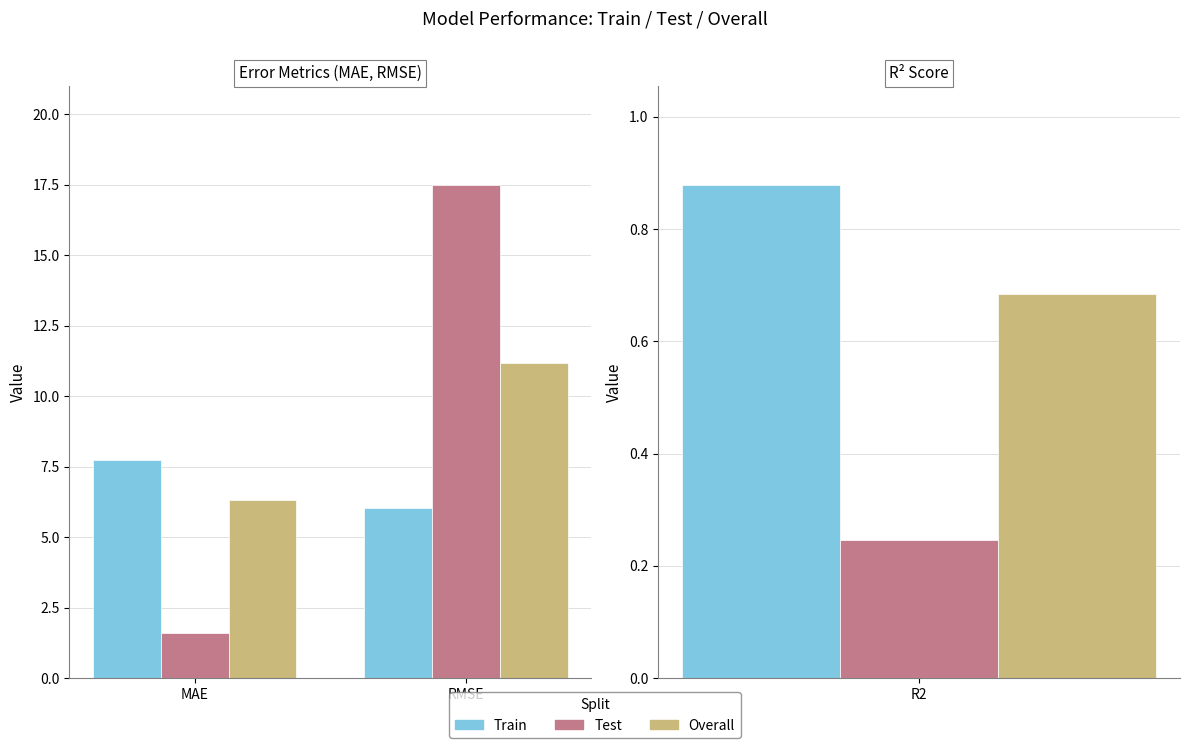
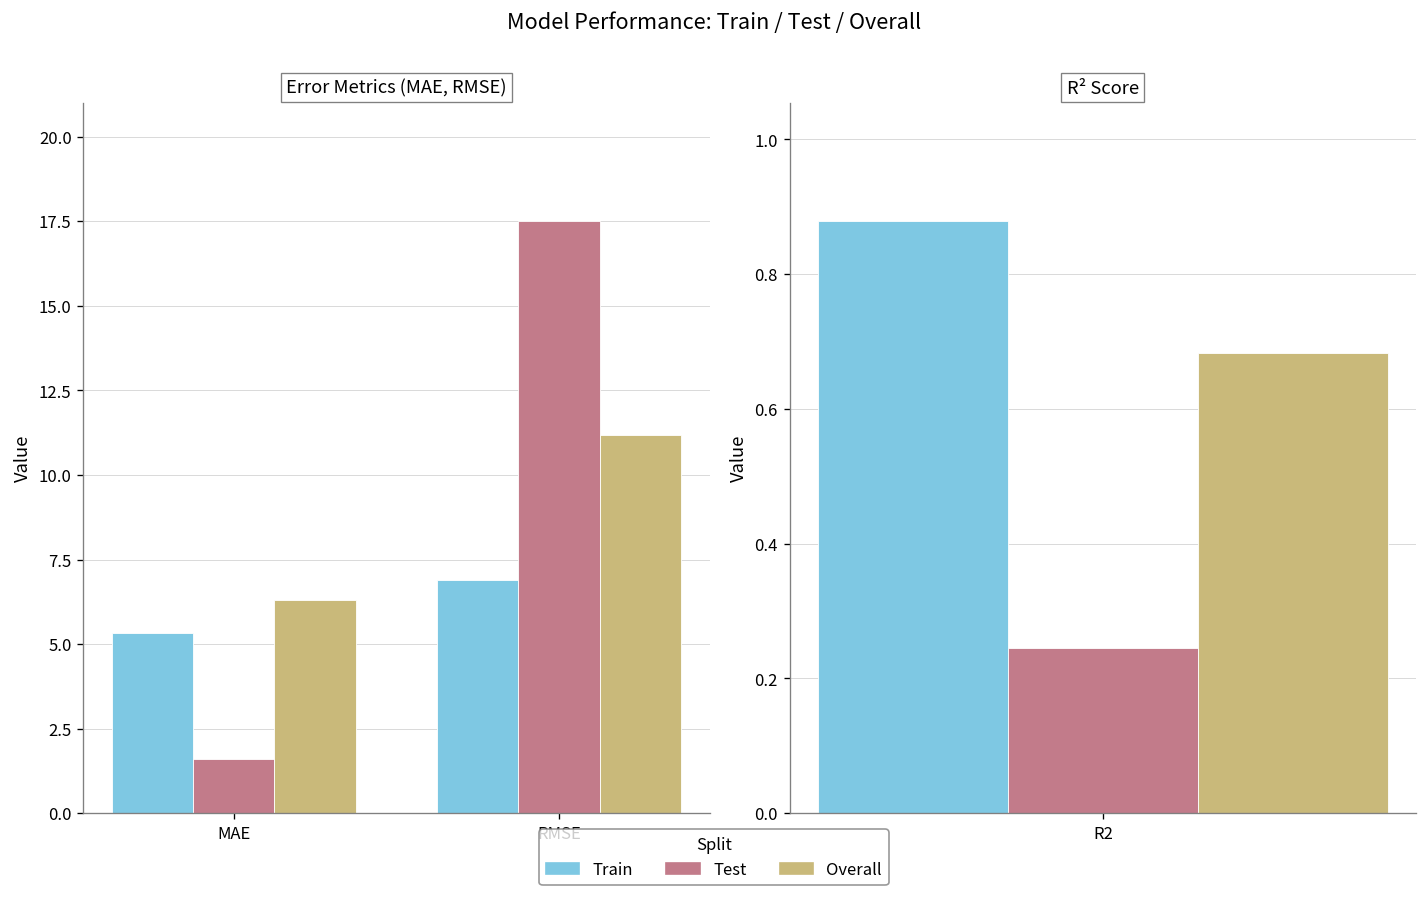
  {
    "Error Metrics (MAE, RMSE)": {
      "Train": {
-       "MAE": 7.7,
-       "RMSE": 6.0
+       "MAE": 5.3,
+       "RMSE": 6.9
      },
      "Test": {
        "MAE": 1.6,
        "RMSE": 17.5
      },
      "Overall": {
        "MAE": 6.3,
        "RMSE": 11.2
      }
    }
  }
